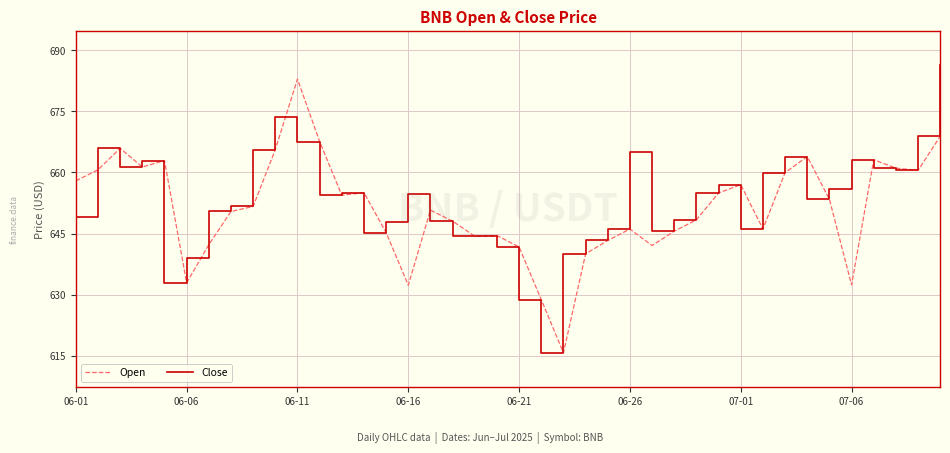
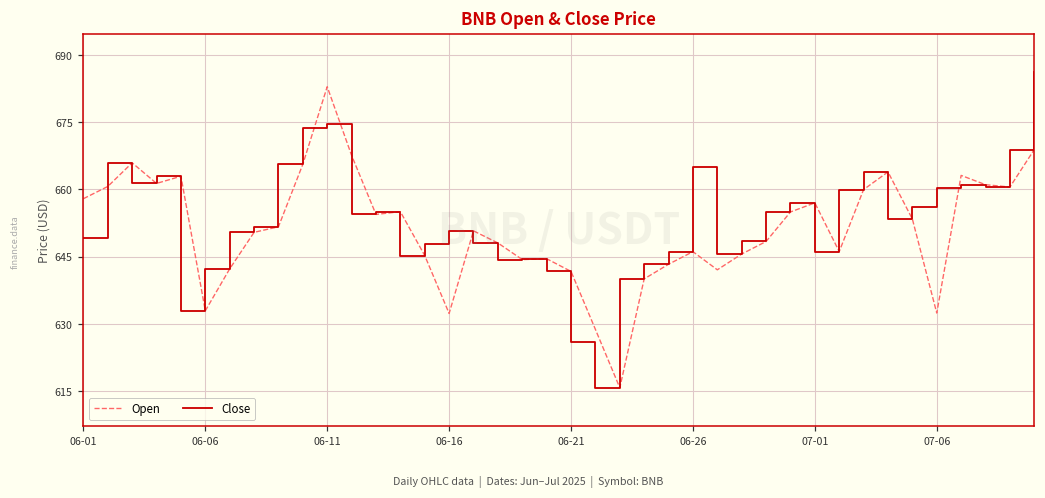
  {
    "Open": {
      "06-01": 658,
      "06-06": 633,
      "06-11": 683,
      "06-16": 632,
      "06-21": 642,
      "06-26": 646,
      "07-01": 657,
      "07-06": 632
    },
    "Close": {
      "06-01": 649,
-     "06-06": 639,
-     "06-11": 668,
-     "06-16": 655,
-     "06-21": 629,
+     "06-06": 642,
+     "06-11": 675,
+     "06-16": 651,
+     "06-21": 626,
      "06-26": 665,
      "07-01": 646,
-     "07-06": 663
+     "07-06": 660
    }
  }
